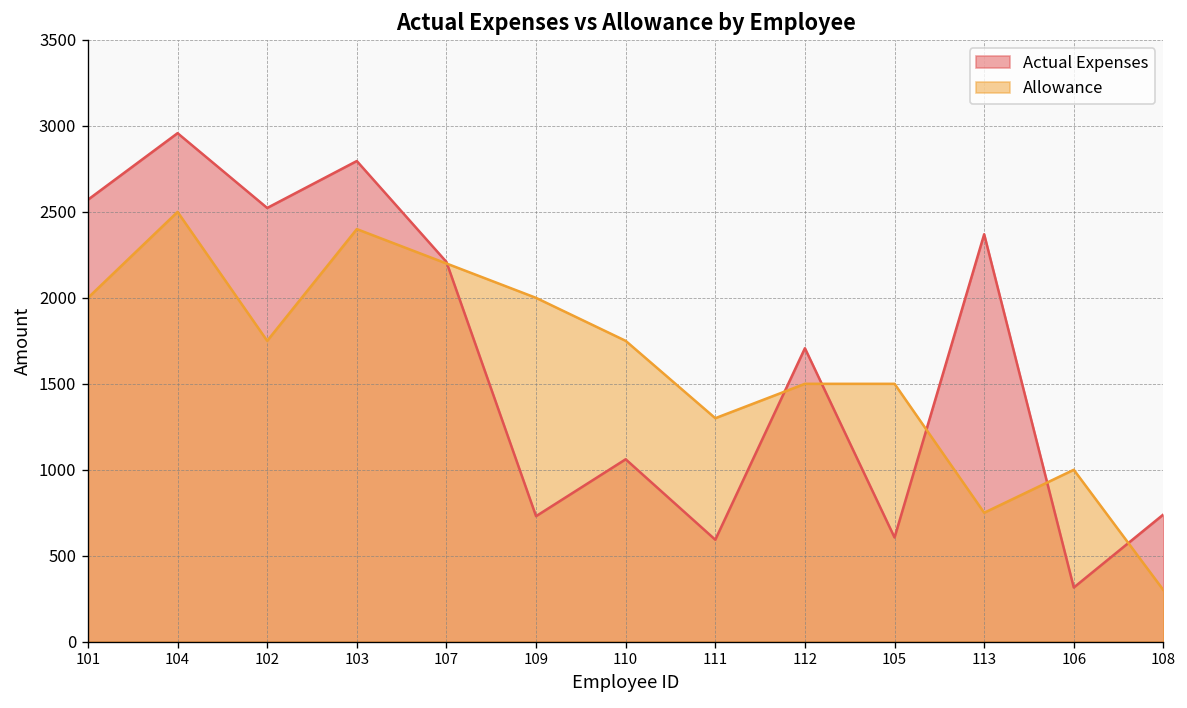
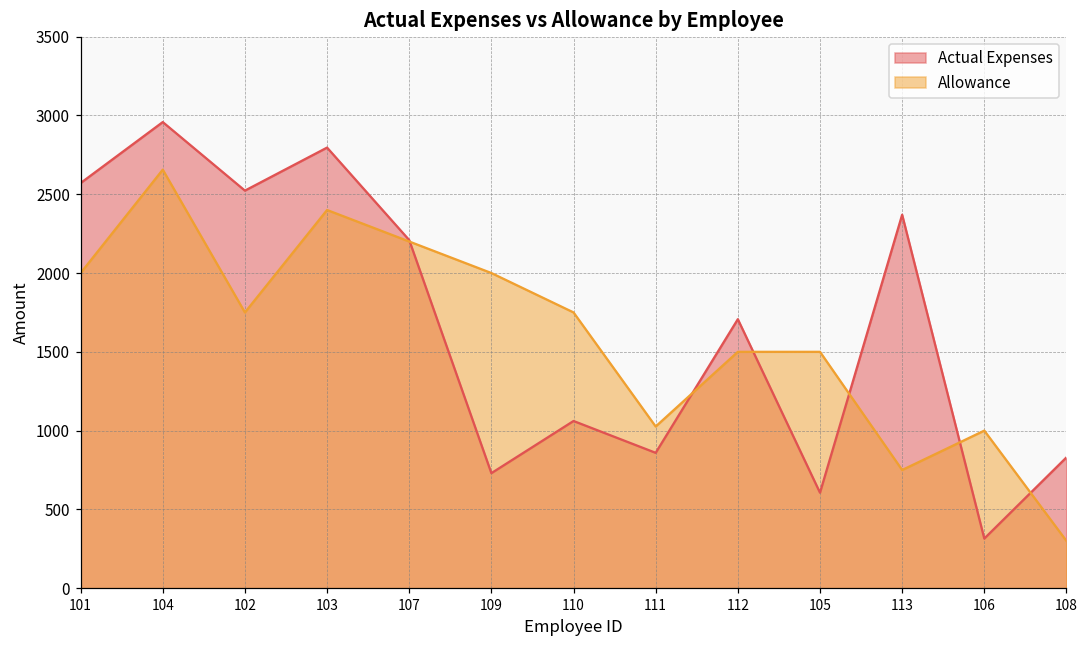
  {
    "Actual Expenses": {
      "101": 2570,
      "104": 2960,
      "102": 2520,
      "103": 2800,
      "109": 730,
      "110": 1060,
-     "111": 590,
+     "111": 860,
      "112": 1710,
      "105": 610,
      "113": 2370,
      "106": 320,
-     "108": 740
+     "108": 830
    },
    "Allowance": {
      "101": 2000,
-     "104": 2500,
+     "104": 2660,
      "102": 1750,
      "103": 2400,
      "109": 2000,
      "110": 1750,
-     "111": 1300,
+     "111": 1030,
      "112": 1500,
      "105": 1500,
      "113": 750,
      "106": 1000,
      "108": 300
    }
  }
